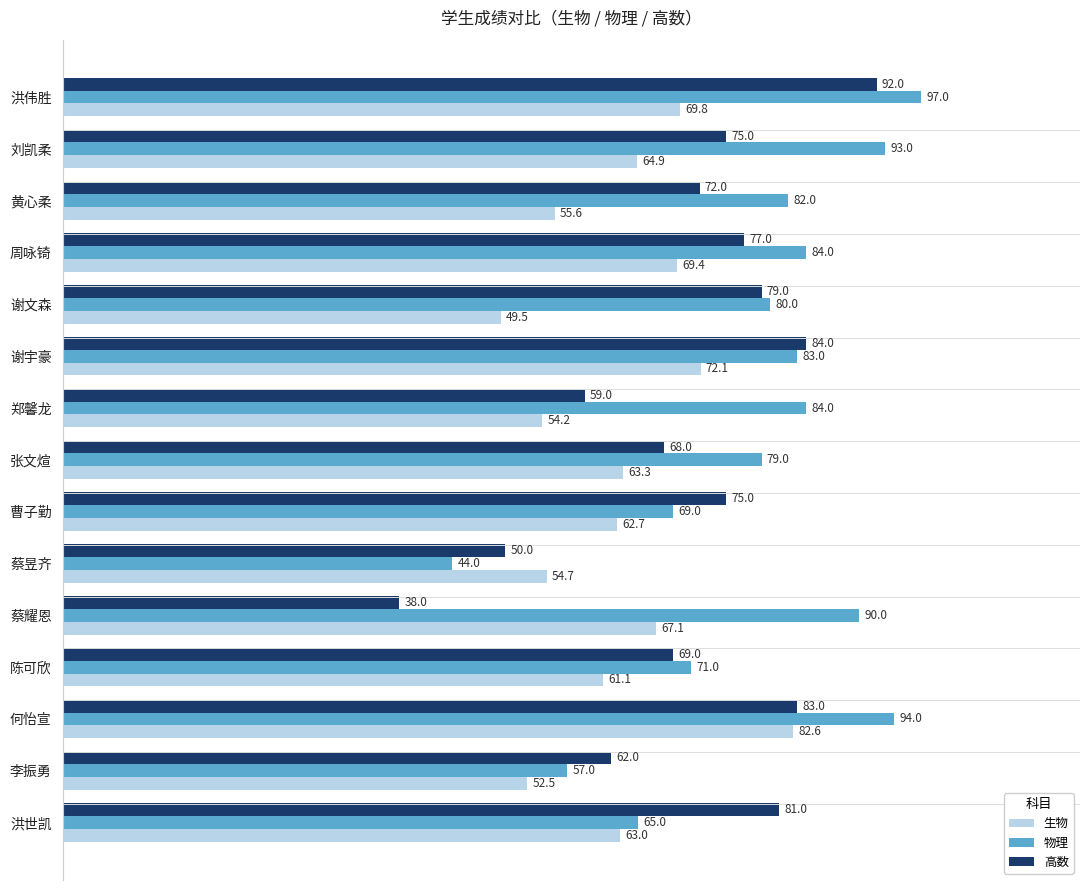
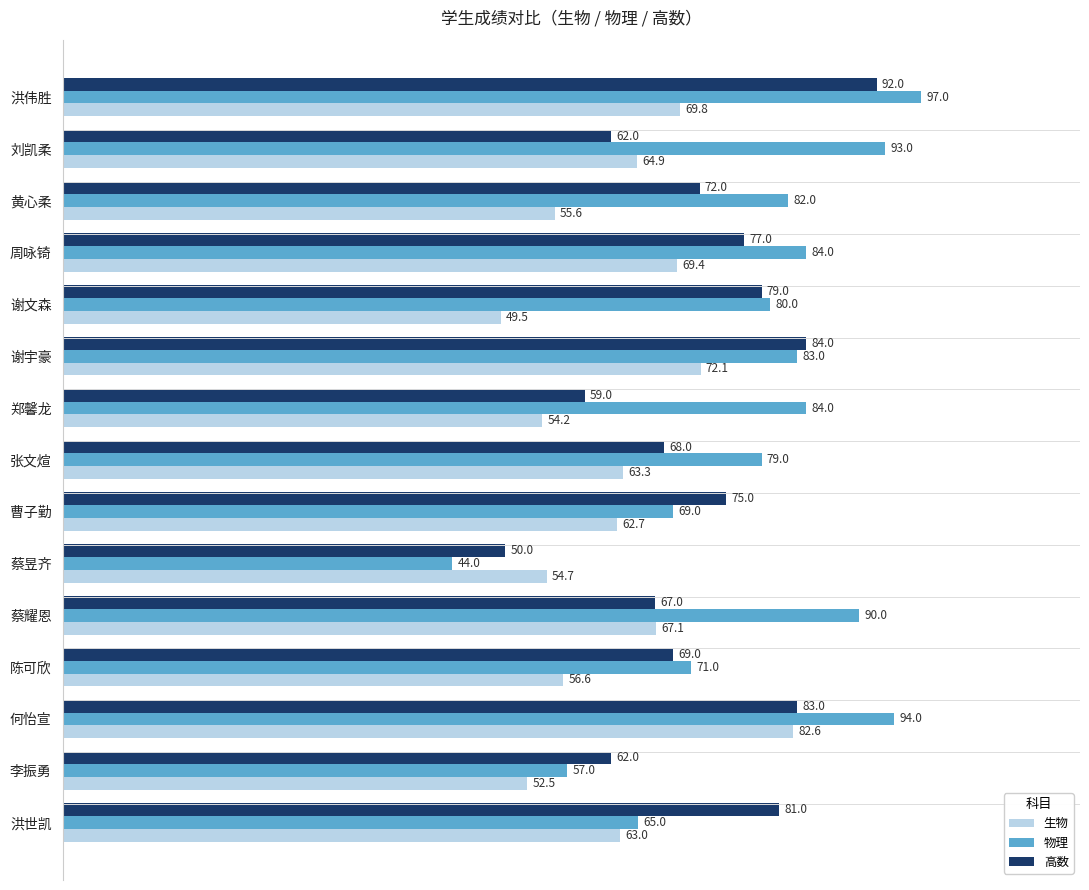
  {
    "生物": {
      "洪伟胜": 69.8,
      "刘凯柔": 64.9,
      "黄心柔": 55.6,
      "周咏锜": 69.4,
      "谢文森": 49.5,
      "谢宇豪": 72.1,
      "郑馨龙": 54.2,
      "张文煊": 63.3,
      "曹子勤": 62.7,
      "蔡昱齐": 54.7,
      "蔡耀恩": 67.1,
-     "陈可欣": 61.1,
+     "陈可欣": 56.6,
      "何怡宣": 82.6,
      "李振勇": 52.5,
      "洪世凯": 63.0
    },
    "物理": {
      "洪伟胜": 97.0,
      "刘凯柔": 93.0,
      "黄心柔": 82.0,
      "周咏锜": 84.0,
      "谢文森": 80.0,
      "谢宇豪": 83.0,
      "郑馨龙": 84.0,
      "张文煊": 79.0,
      "曹子勤": 69.0,
      "蔡昱齐": 44.0,
      "蔡耀恩": 90.0,
      "陈可欣": 71.0,
      "何怡宣": 94.0,
      "李振勇": 57.0,
      "洪世凯": 65.0
    },
    "高数": {
      "洪伟胜": 92.0,
-     "刘凯柔": 75.0,
+     "刘凯柔": 62.0,
      "黄心柔": 72.0,
      "周咏锜": 77.0,
      "谢文森": 79.0,
      "谢宇豪": 84.0,
      "郑馨龙": 59.0,
      "张文煊": 68.0,
      "曹子勤": 75.0,
      "蔡昱齐": 50.0,
-     "蔡耀恩": 38.0,
+     "蔡耀恩": 67.0,
      "陈可欣": 69.0,
      "何怡宣": 83.0,
      "李振勇": 62.0,
      "洪世凯": 81.0
    }
  }
